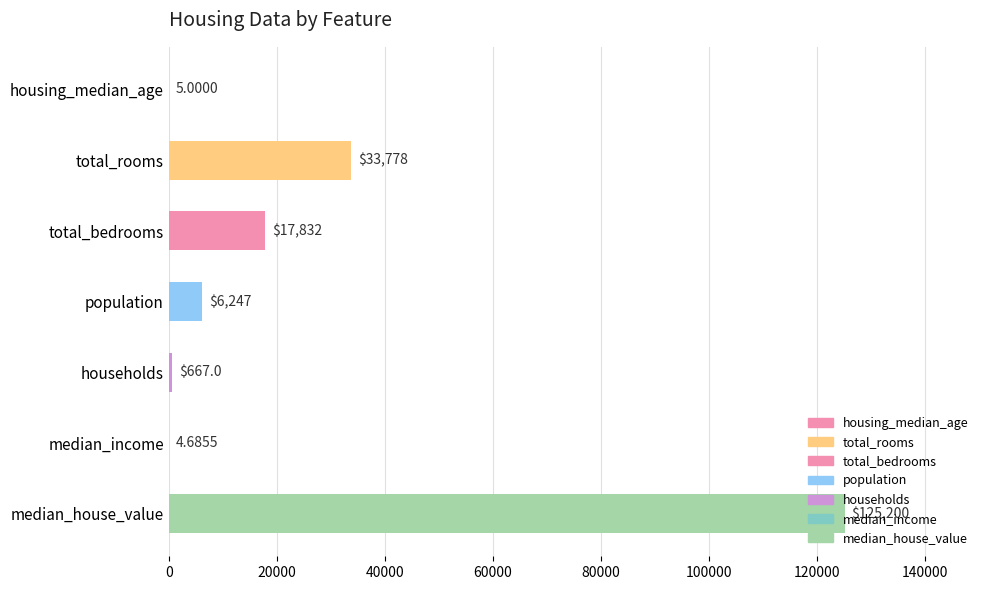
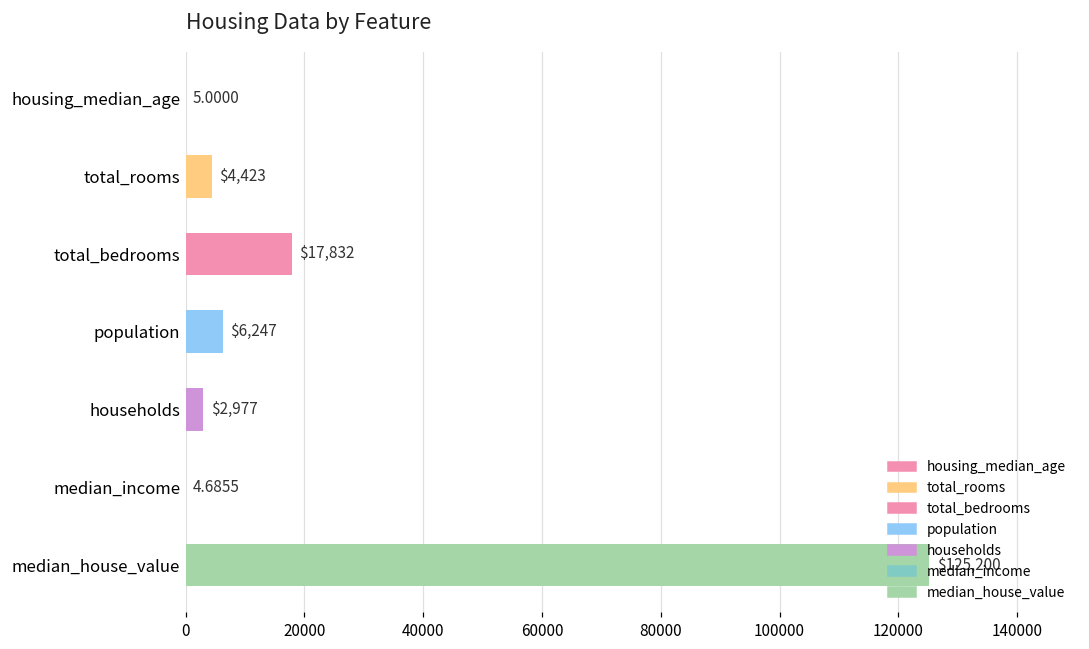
  {
    "housing_median_age": "5.0000",
-   "total_rooms": "$33,778",
+   "total_rooms": "$4,423",
    "total_bedrooms": "$17,832",
    "population": "$6,247",
-   "households": "$667.0",
+   "households": "$2,977",
    "median_income": "4.6855",
    "median_house_value": "$125,200"
  }
